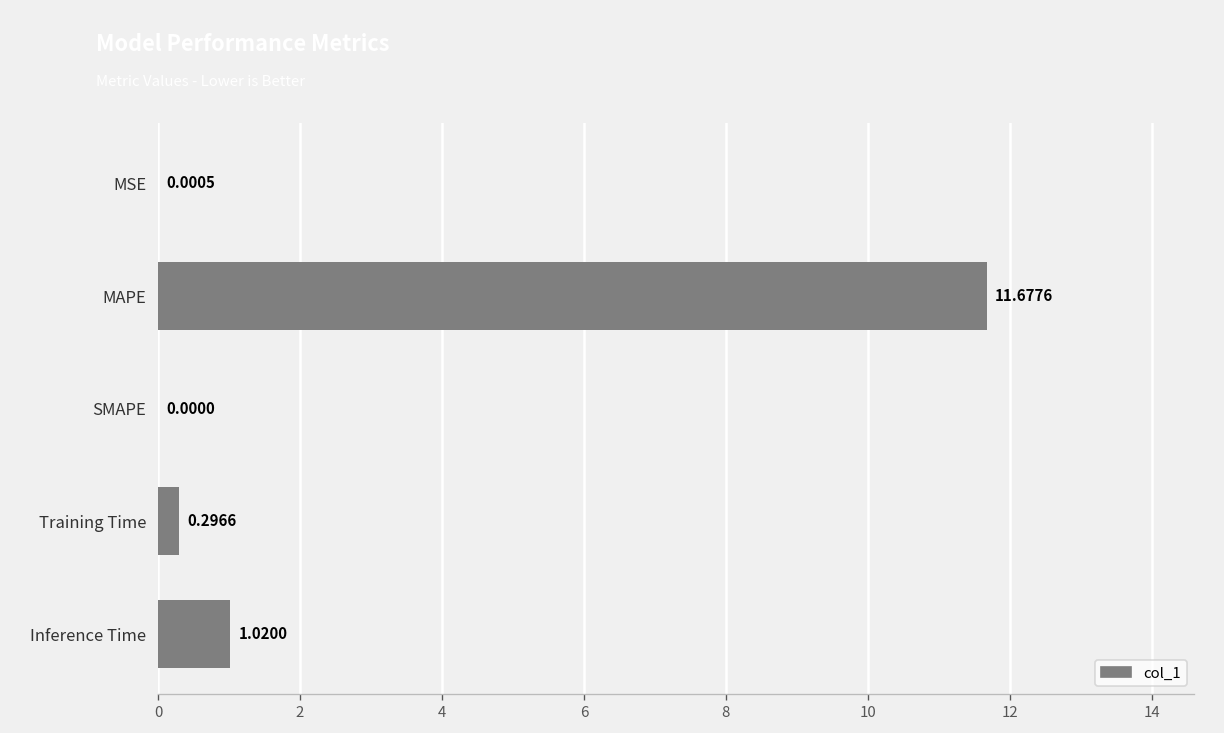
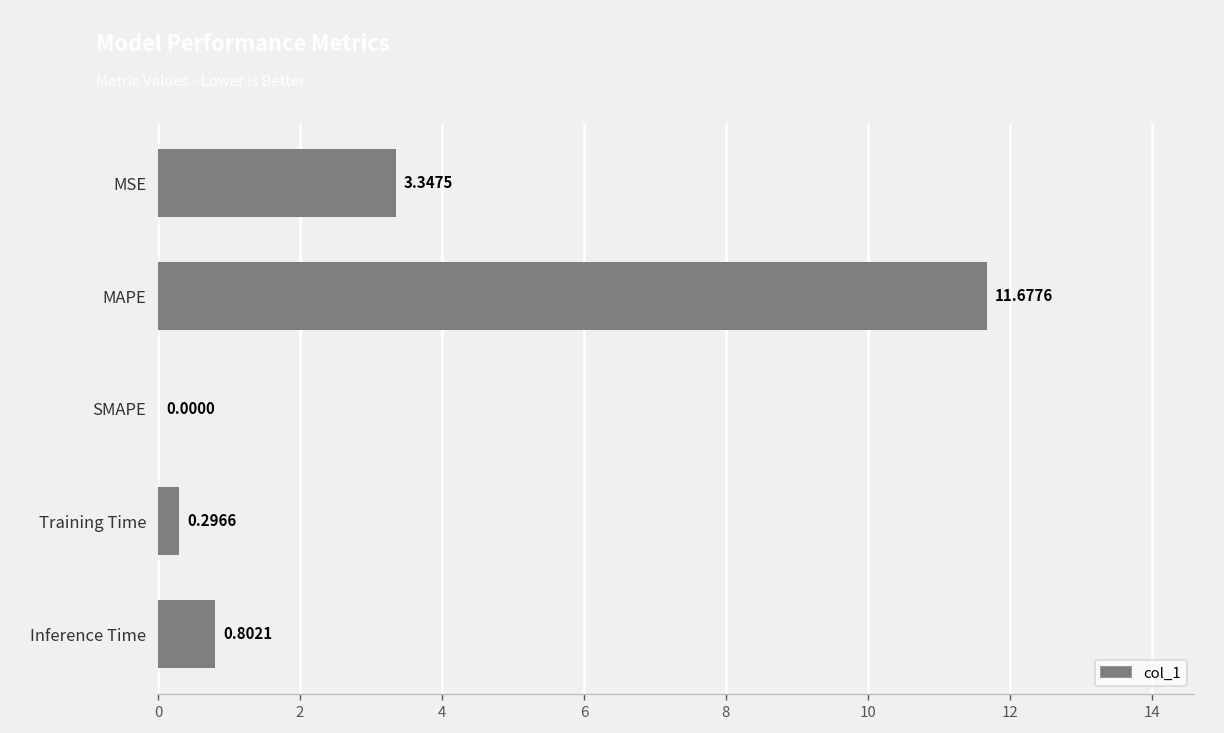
  {
-   "MSE": 0.0005,
+   "MSE": 3.3475,
    "MAPE": 11.6776,
    "SMAPE": 0.0000,
    "Training Time": 0.2966,
-   "Inference Time": 1.0200
+   "Inference Time": 0.8021
  }
